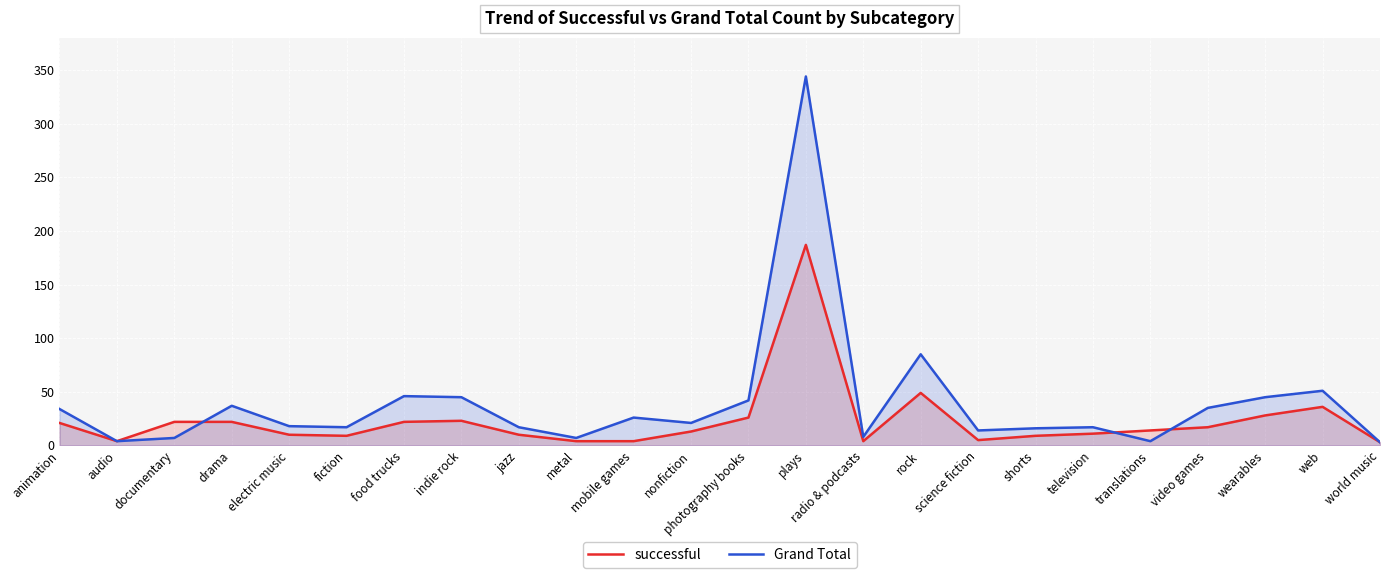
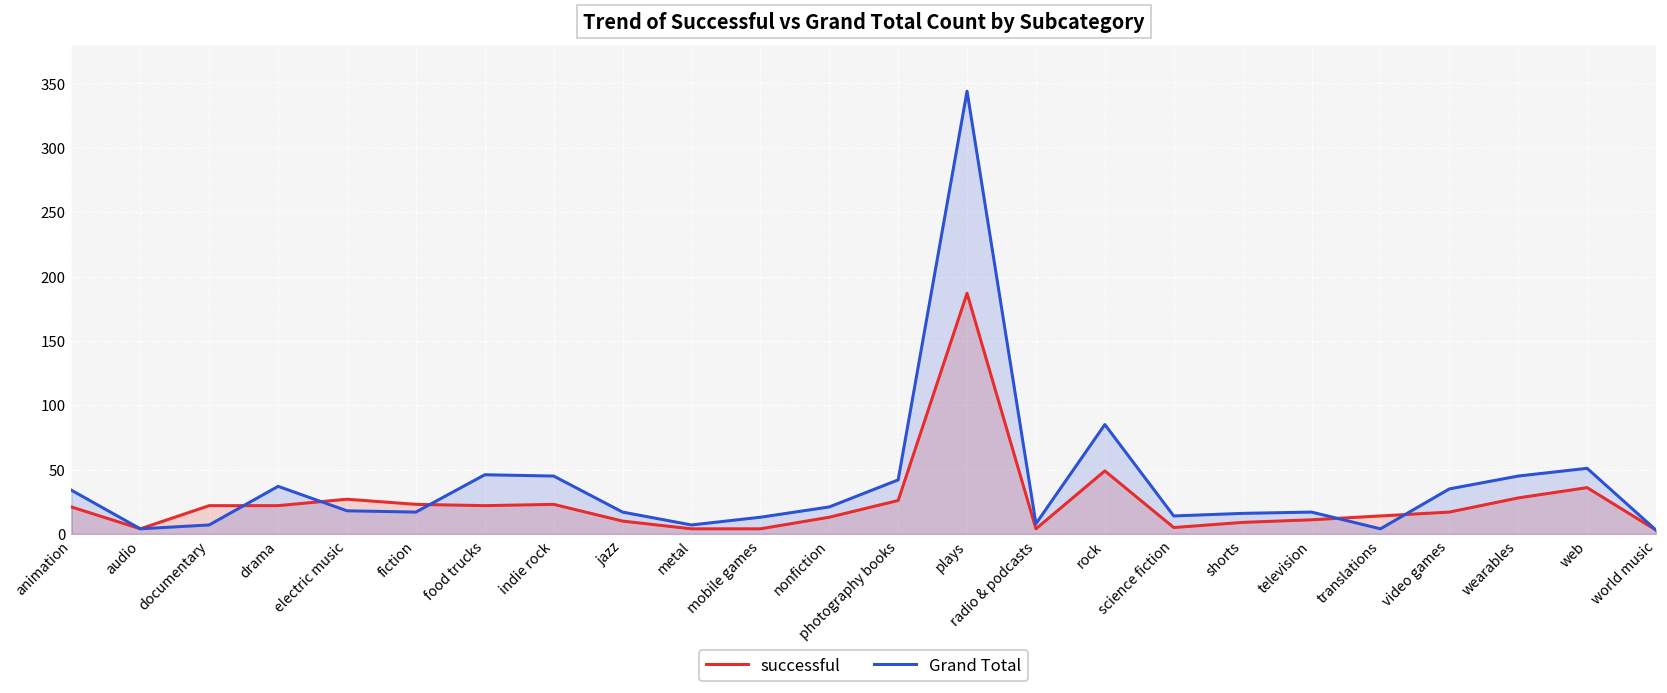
  {
    "successful": {
      "animation": 21,
      "documentary": 22,
      "drama": 22,
-     "electric music": 10,
-     "fiction": 9,
+     "electric music": 27,
+     "fiction": 23,
      "food trucks": 22,
      "indie rock": 23,
      "jazz": 10,
      "metal": 4,
      "mobile games": 4,
      "nonfiction": 13,
      "photography books": 26,
      "plays": 187,
      "radio & podcasts": 4,
      "rock": 49,
      "science fiction": 5,
      "shorts": 9,
      "television": 11,
      "translations": 14,
      "video games": 17,
      "wearables": 28,
      "web": 36
    },
    "Grand Total": {
      "animation": 34,
      "documentary": 7,
      "drama": 37,
      "electric music": 18,
      "fiction": 17,
      "food trucks": 46,
      "indie rock": 45,
      "jazz": 17,
      "metal": 7,
-     "mobile games": 26,
+     "mobile games": 13,
      "nonfiction": 21,
      "photography books": 42,
      "plays": 344,
      "radio & podcasts": 8,
      "rock": 85,
      "science fiction": 14,
      "shorts": 16,
      "television": 17,
      "translations": 4,
      "video games": 35,
      "wearables": 45,
      "web": 51
    }
  }
